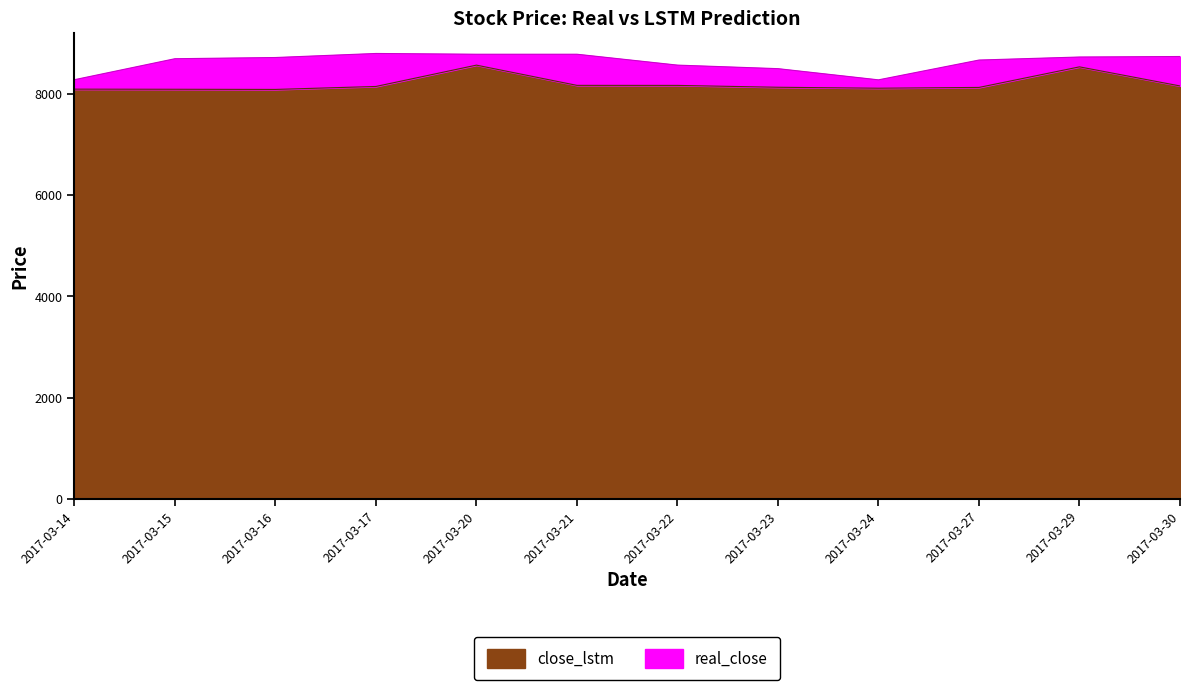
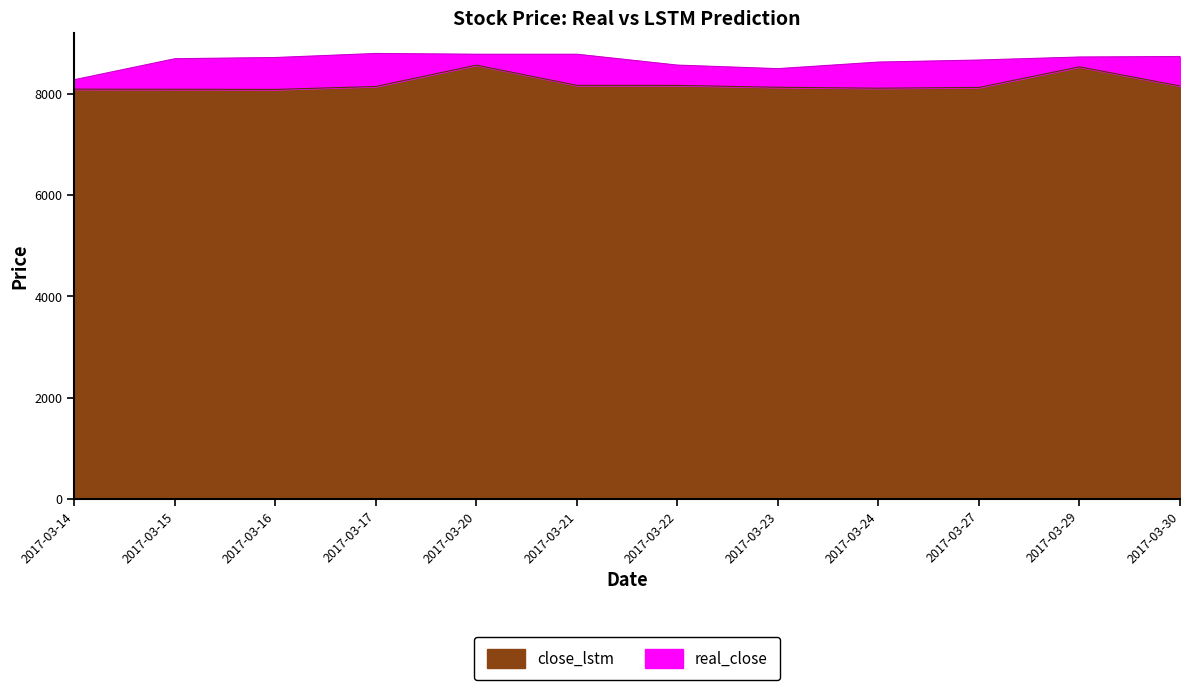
  {
    "close_lstm": {
      "2017-03-14": 8100,
      "2017-03-15": 8100,
      "2017-03-16": 8100,
      "2017-03-17": 8100,
      "2017-03-20": 8600,
      "2017-03-21": 8200,
      "2017-03-22": 8200,
      "2017-03-23": 8100,
      "2017-03-24": 8100,
      "2017-03-27": 8100,
      "2017-03-29": 8500,
      "2017-03-30": 8200
    },
    "real_close": {
      "2017-03-14": 8300,
      "2017-03-15": 8700,
      "2017-03-16": 8700,
      "2017-03-17": 8800,
      "2017-03-20": 8800,
      "2017-03-21": 8800,
      "2017-03-22": 8600,
      "2017-03-23": 8500,
-     "2017-03-24": 8300,
+     "2017-03-24": 8600,
      "2017-03-27": 8700,
      "2017-03-29": 8700,
      "2017-03-30": 8700
    }
  }
